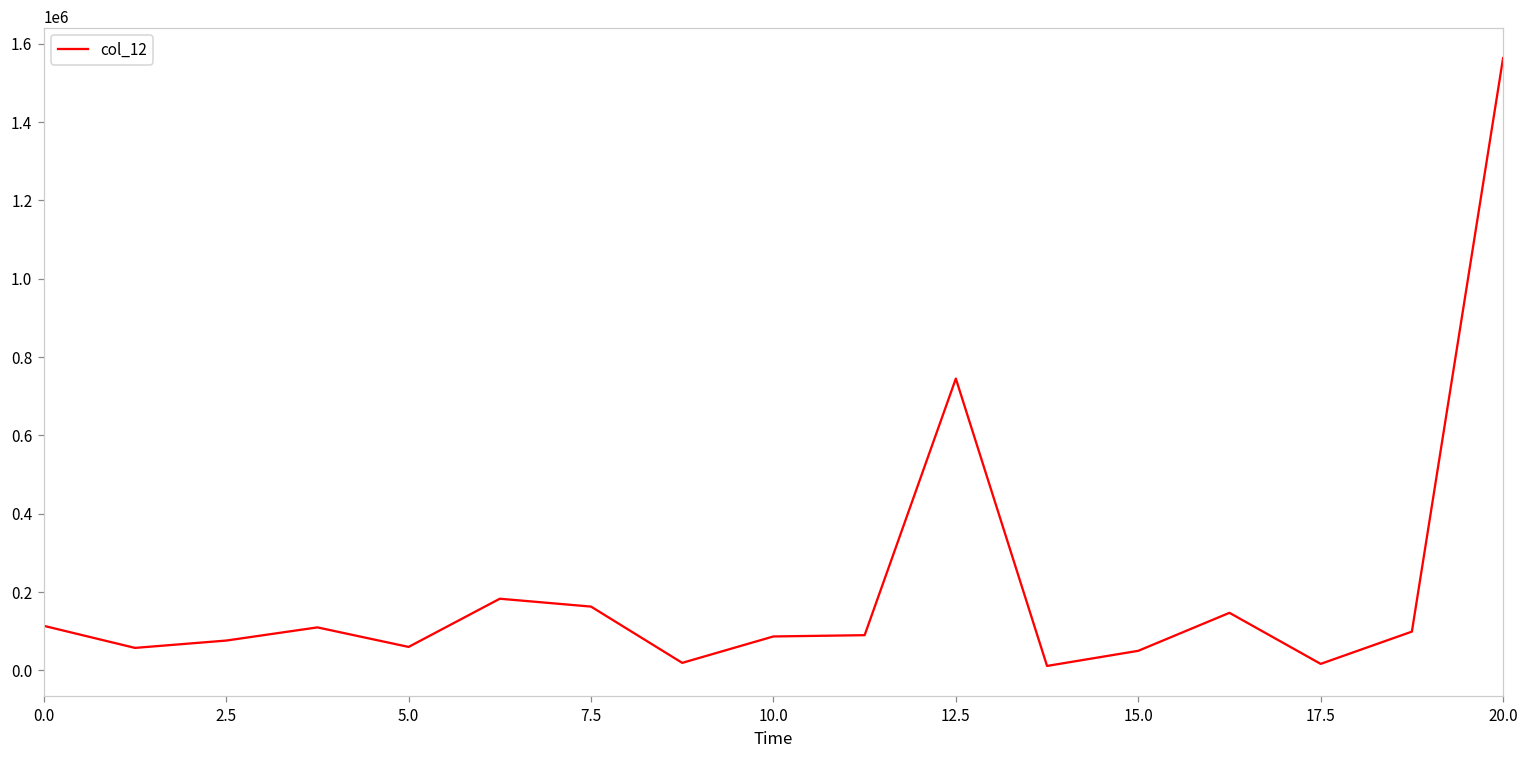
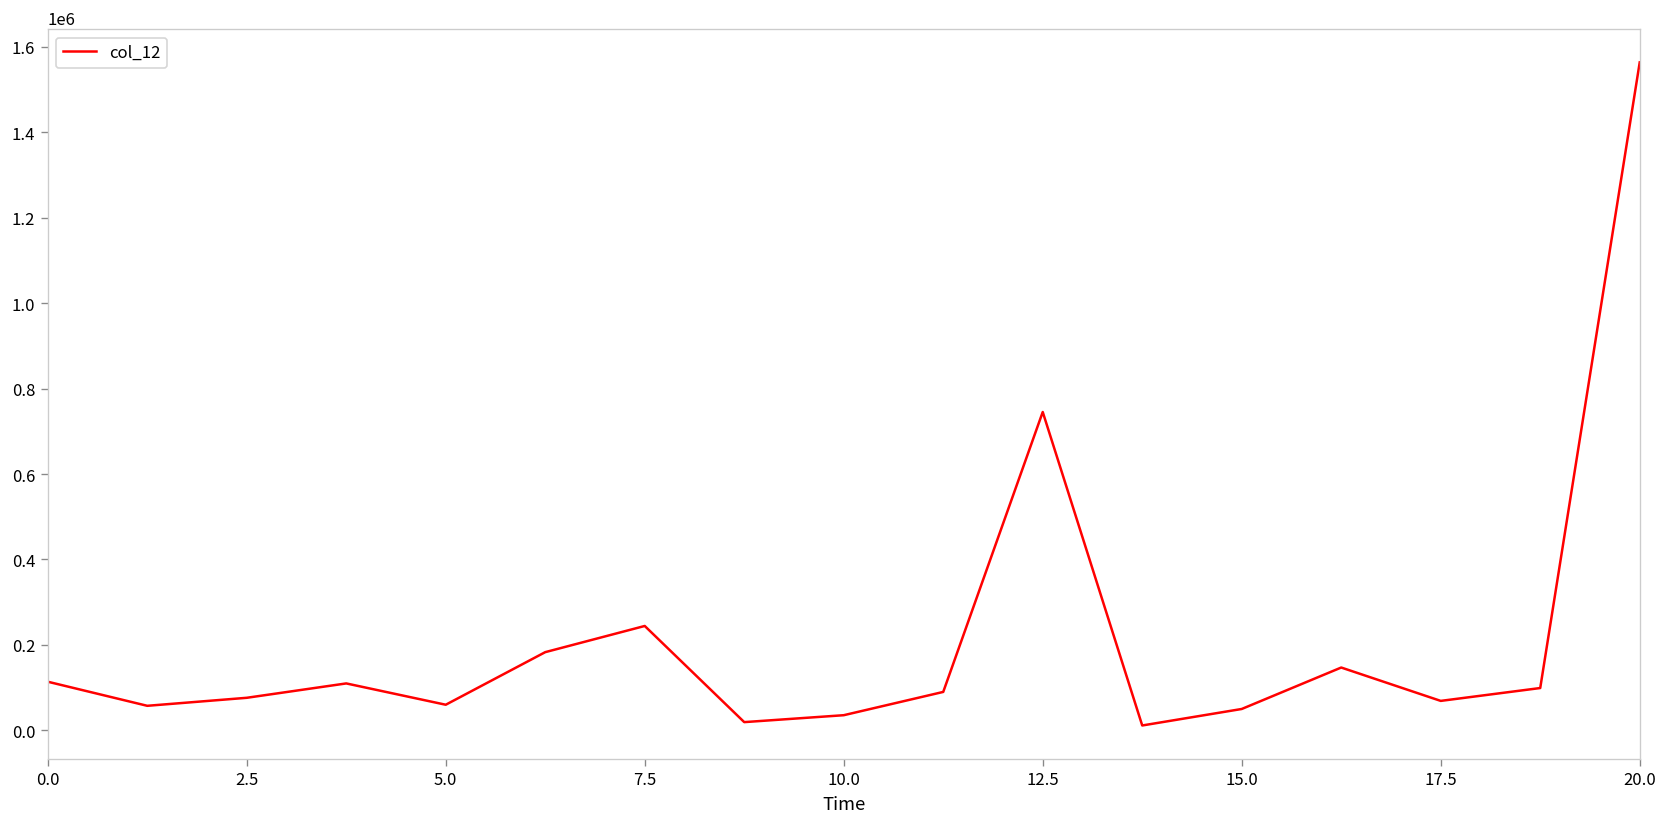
  {
    "0.0": 110000,
    "2.5": 80000,
    "5.0": 60000,
-   "7.5": 160000,
-   "10.0": 90000,
+   "7.5": 240000,
+   "10.0": 40000,
    "12.5": 750000,
    "15.0": 50000,
-   "17.5": 20000,
+   "17.5": 70000,
    "20.0": 1560000
  }
